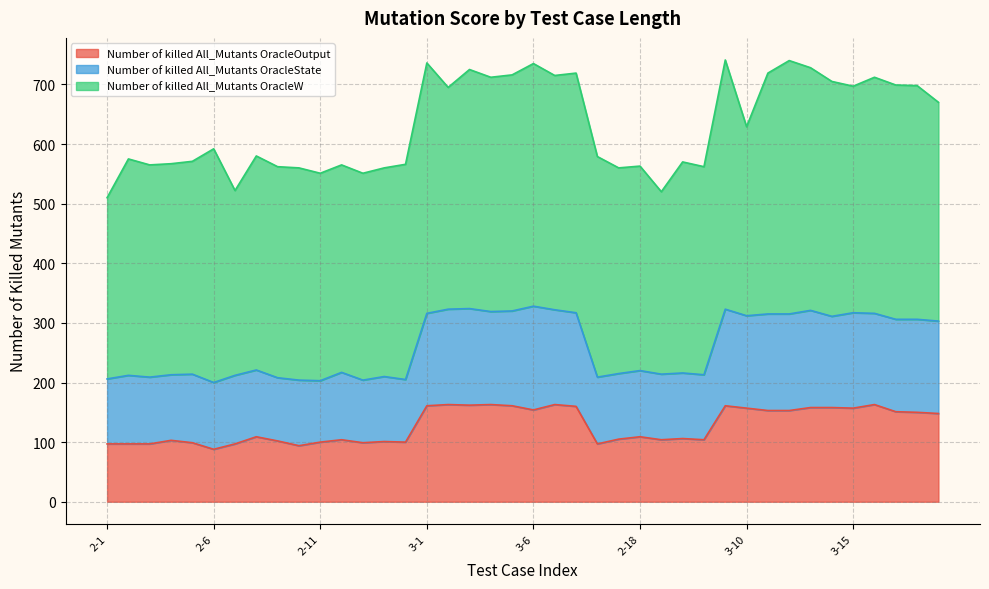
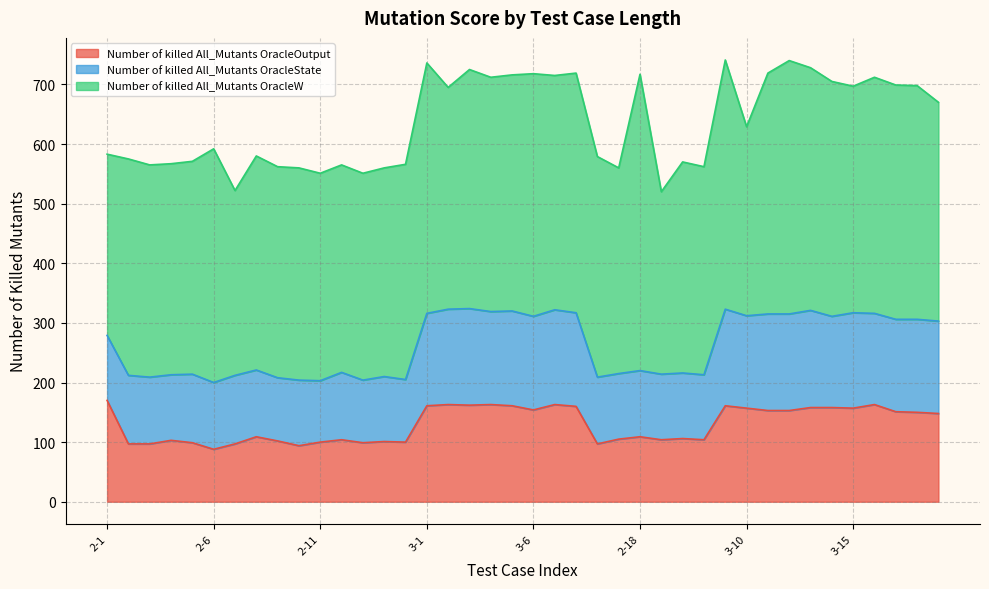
  {
    "Number of killed All_Mutants OracleOutput": {
-     "2-1": 100,
+     "2-1": 170,
      "2-6": 90,
      "2-11": 100,
      "3-1": 160,
      "3-6": 150,
      "2-18": 110,
      "3-10": 160,
      "3-15": 160
    },
    "Number of killed All_Mutants OracleState": {
      "2-1": 110,
      "2-6": 110,
      "2-11": 100,
      "3-1": 160,
-     "3-6": 170,
+     "3-6": 160,
      "2-18": 110,
      "3-10": 160,
      "3-15": 160
    },
    "Number of killed All_Mutants OracleW": {
      "2-1": 300,
      "2-6": 390,
      "2-11": 350,
      "3-1": 420,
      "3-6": 410,
-     "2-18": 340,
+     "2-18": 500,
      "3-10": 320,
      "3-15": 380
    }
  }
